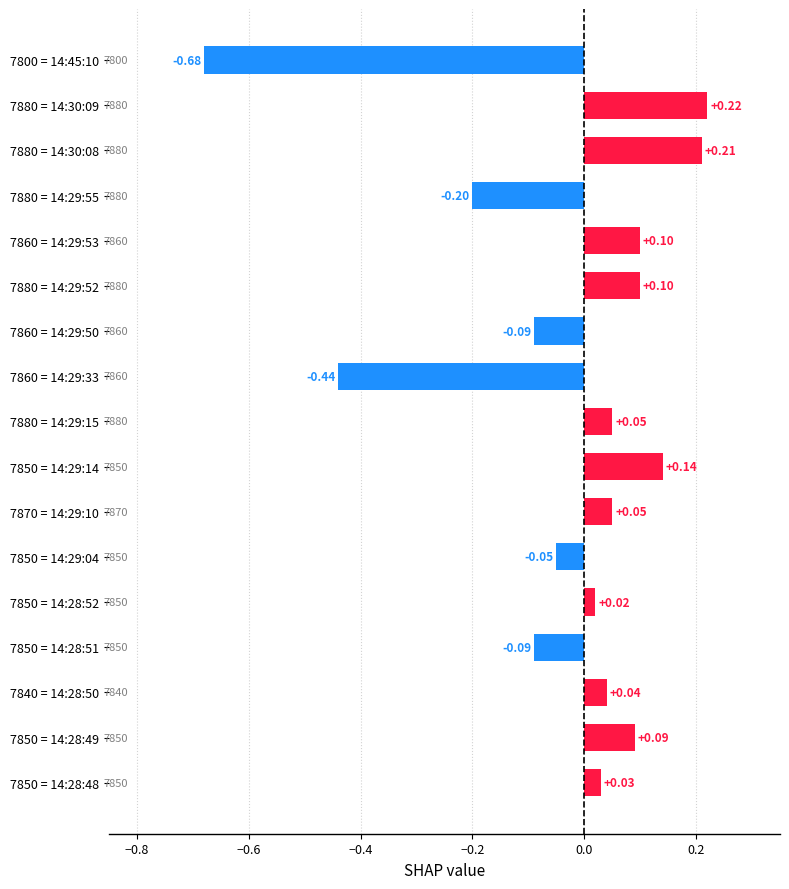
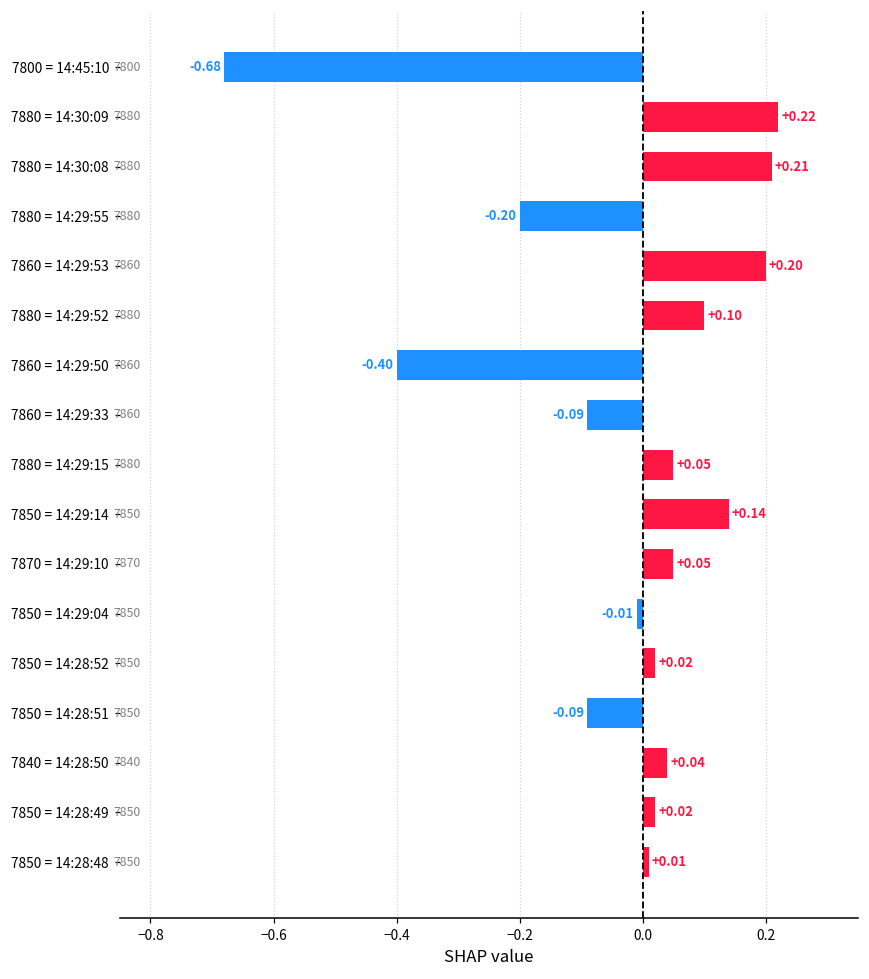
  {
    "7800 = 14:45:10": "-0.68",
    "7880 = 14:30:09": "+0.22",
    "7880 = 14:30:08": "+0.21",
    "7880 = 14:29:55": "-0.20",
-   "7860 = 14:29:53": "+0.10",
+   "7860 = 14:29:53": "+0.20",
    "7880 = 14:29:52": "+0.10",
-   "7860 = 14:29:50": "-0.09",
-   "7860 = 14:29:33": "-0.44",
+   "7860 = 14:29:50": "-0.40",
+   "7860 = 14:29:33": "-0.09",
    "7880 = 14:29:15": "+0.05",
    "7850 = 14:29:14": "+0.14",
    "7870 = 14:29:10": "+0.05",
-   "7850 = 14:29:04": "-0.05",
+   "7850 = 14:29:04": "-0.01",
    "7850 = 14:28:52": "+0.02",
    "7850 = 14:28:51": "-0.09",
    "7840 = 14:28:50": "+0.04",
-   "7850 = 14:28:49": "+0.09",
-   "7850 = 14:28:48": "+0.03"
+   "7850 = 14:28:49": "+0.02",
+   "7850 = 14:28:48": "+0.01"
  }
